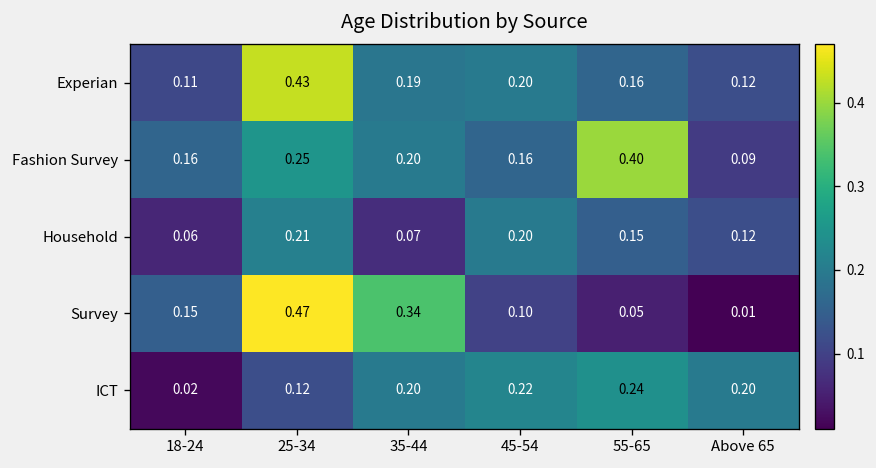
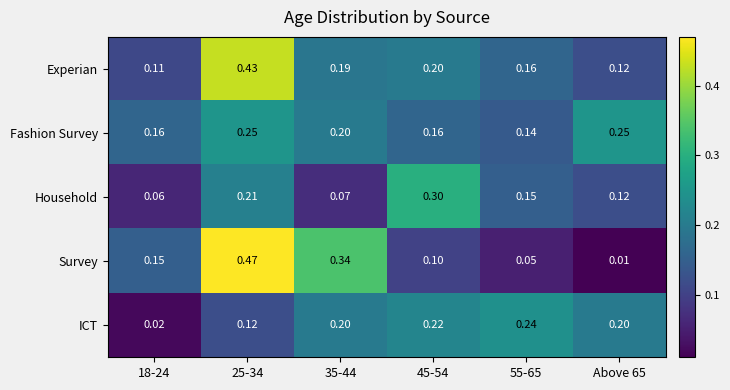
  {
    "Experian": {
      "18-24": 0.11,
      "25-34": 0.43,
      "35-44": 0.19,
      "45-54": 0.20,
      "55-65": 0.16,
      "Above 65": 0.12
    },
    "Fashion Survey": {
      "18-24": 0.16,
      "25-34": 0.25,
      "35-44": 0.20,
      "45-54": 0.16,
-     "55-65": 0.40,
-     "Above 65": 0.09
+     "55-65": 0.14,
+     "Above 65": 0.25
    },
    "Household": {
      "18-24": 0.06,
      "25-34": 0.21,
      "35-44": 0.07,
-     "45-54": 0.20,
+     "45-54": 0.30,
      "55-65": 0.15,
      "Above 65": 0.12
    },
    "Survey": {
      "18-24": 0.15,
      "25-34": 0.47,
      "35-44": 0.34,
      "45-54": 0.10,
      "55-65": 0.05,
      "Above 65": 0.01
    },
    "ICT": {
      "18-24": 0.02,
      "25-34": 0.12,
      "35-44": 0.20,
      "45-54": 0.22,
      "55-65": 0.24,
      "Above 65": 0.20
    }
  }
